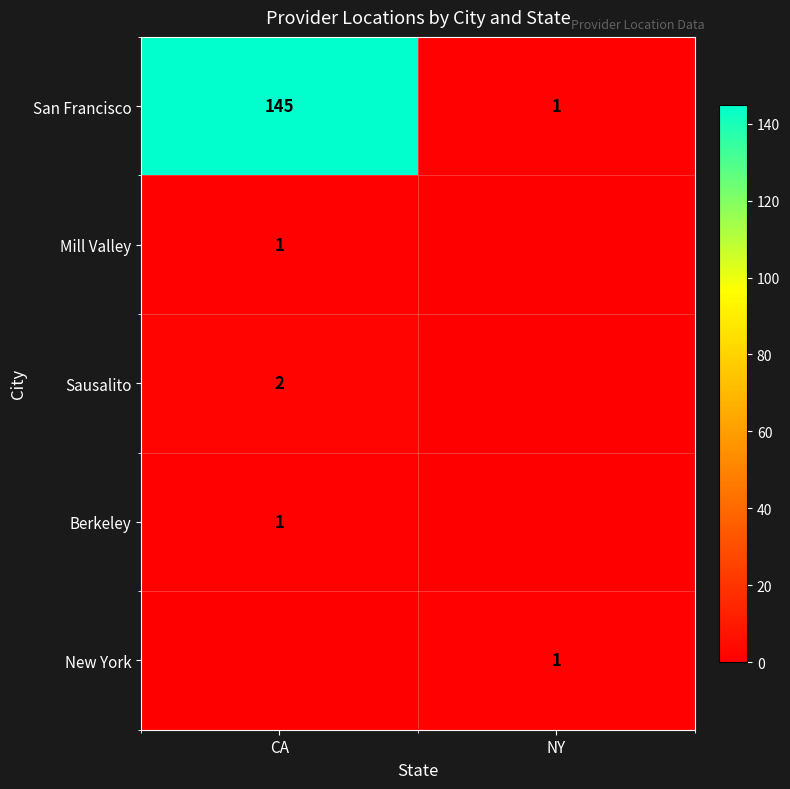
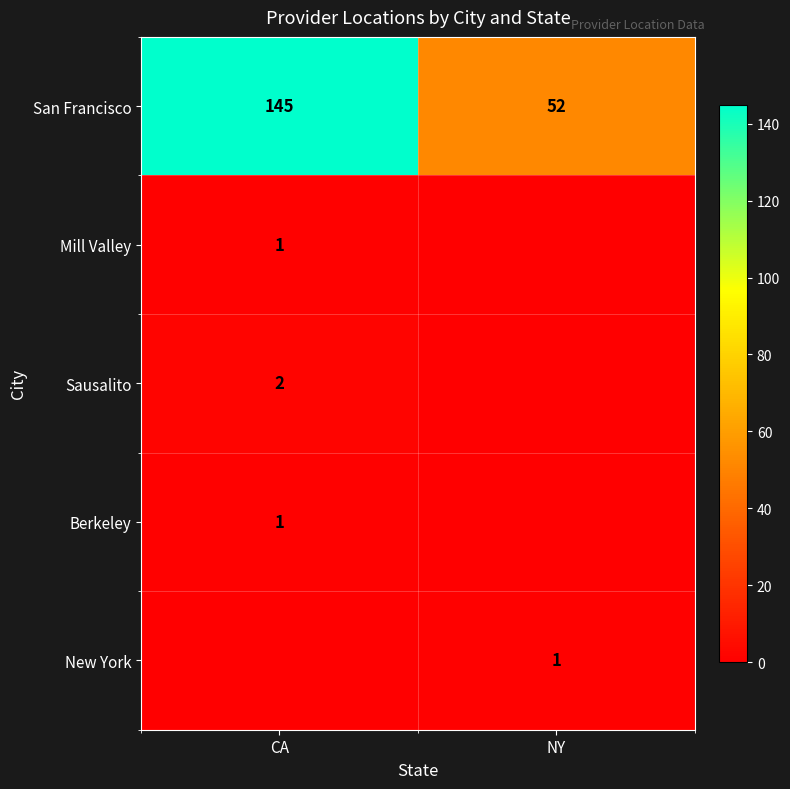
  {
    "San Francisco": {
      "CA": 145,
-     "NY": 1
+     "NY": 52
    },
    "Mill Valley": {
      "CA": 1
    },
    "Sausalito": {
      "CA": 2
    },
    "Berkeley": {
      "CA": 1
    },
    "New York": {
      "NY": 1
    }
  }
